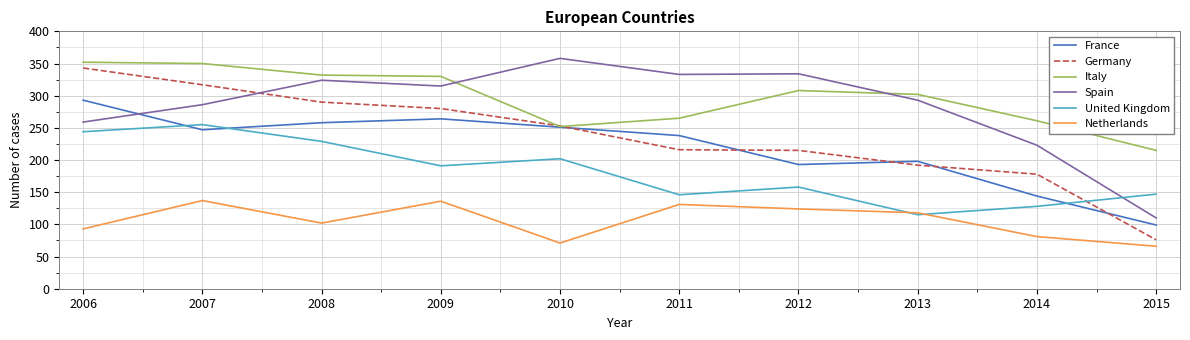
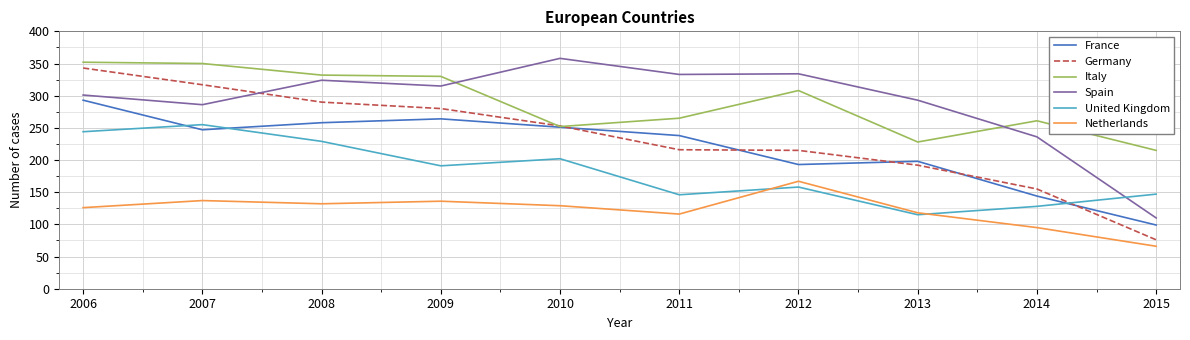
  {
    "Germany": {
      "2006": 340,
      "2007": 320,
      "2008": 290,
      "2009": 280,
      "2011": 220,
      "2012": 220,
      "2013": 190,
-     "2014": 180,
+     "2014": 160,
      "2015": 80
    },
    "Italy": {
      "2006": 350,
      "2007": 350,
      "2008": 330,
      "2009": 330,
      "2011": 270,
      "2012": 310,
-     "2013": 300,
+     "2013": 230,
      "2014": 260,
      "2015": 220
    },
    "Spain": {
-     "2006": 260,
+     "2006": 300,
      "2007": 290,
      "2008": 320,
      "2009": 320,
      "2010": 360,
      "2011": 330,
      "2012": 330,
      "2013": 290,
-     "2014": 220,
+     "2014": 240,
      "2015": 110
    },
    "Netherlands": {
-     "2006": 90,
+     "2006": 130,
      "2007": 140,
-     "2008": 100,
+     "2008": 130,
      "2009": 140,
-     "2010": 70,
-     "2011": 130,
-     "2012": 120,
-     "2014": 80,
+     "2010": 130,
+     "2011": 120,
+     "2012": 170,
+     "2014": 100,
      "2015": 70
    }
  }
